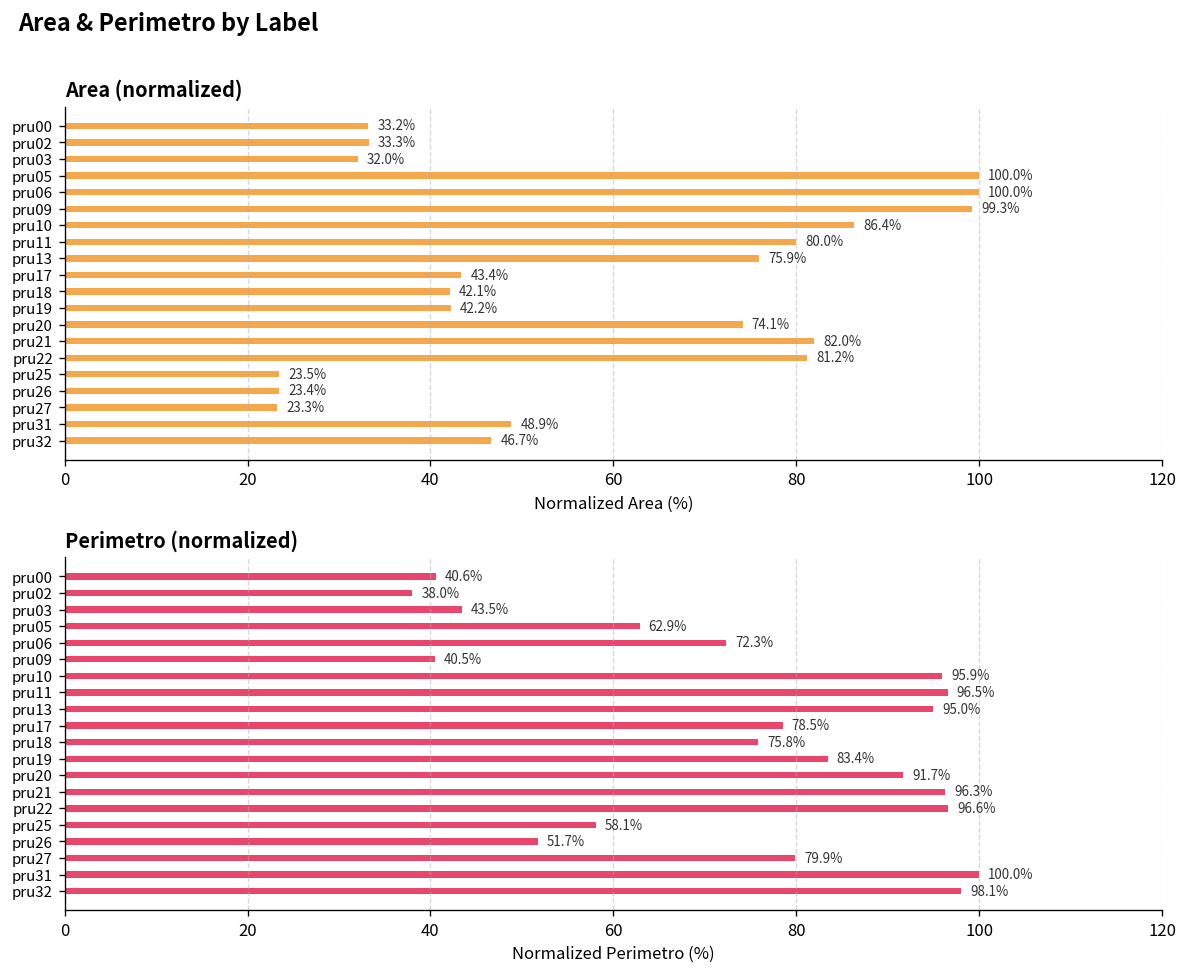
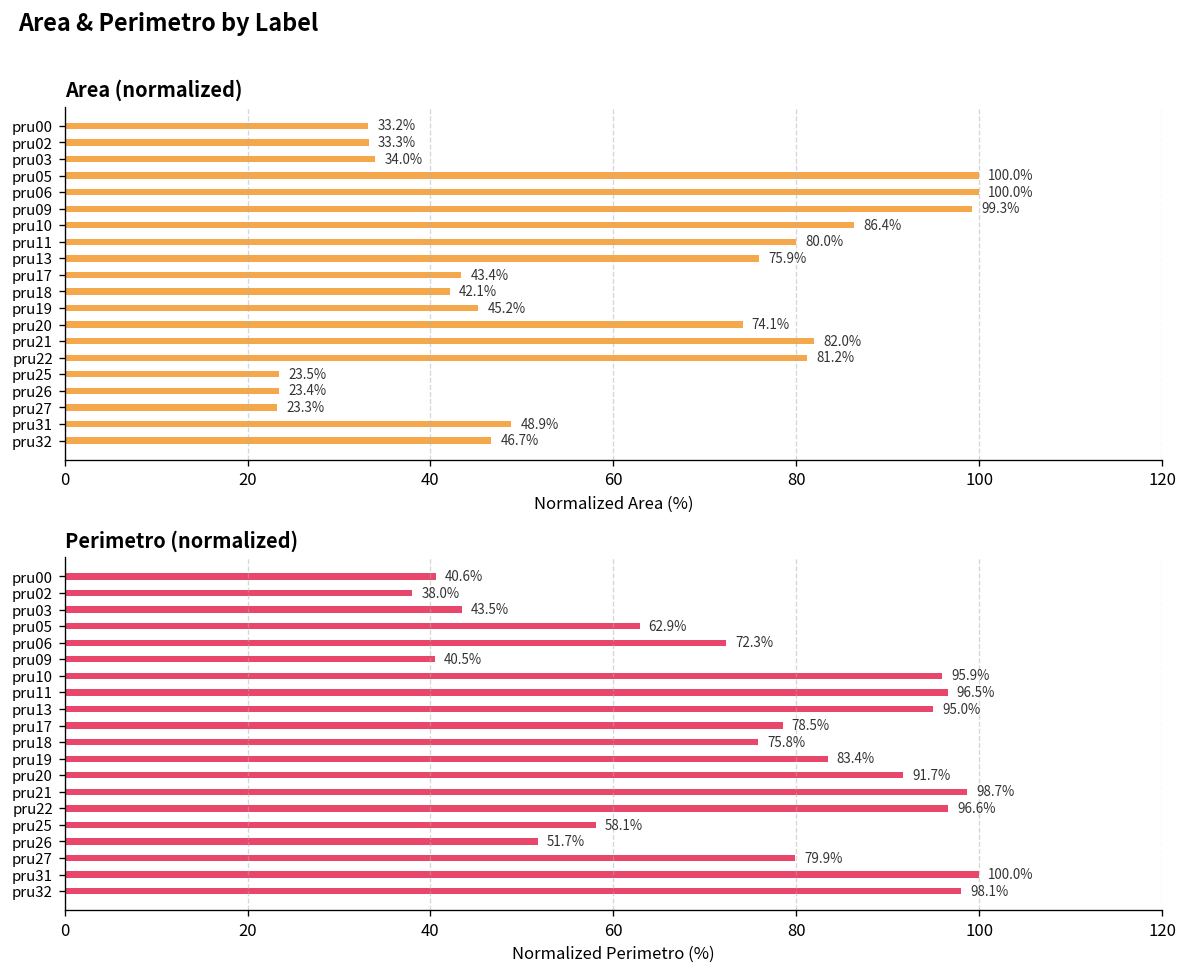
  {
    "Area (normalized)": {
      "pru00": "33.2%",
      "pru02": "33.3%",
-     "pru03": "32.0%",
+     "pru03": "34.0%",
      "pru05": "100.0%",
      "pru06": "100.0%",
      "pru09": "99.3%",
      "pru10": "86.4%",
      "pru11": "80.0%",
      "pru13": "75.9%",
      "pru17": "43.4%",
      "pru18": "42.1%",
-     "pru19": "42.2%",
+     "pru19": "45.2%",
      "pru20": "74.1%",
      "pru21": "82.0%",
      "pru22": "81.2%",
      "pru25": "23.5%",
      "pru26": "23.4%",
      "pru27": "23.3%",
      "pru31": "48.9%",
      "pru32": "46.7%"
    },
    "Perimetro (normalized)": {
      "pru00": "40.6%",
      "pru02": "38.0%",
      "pru03": "43.5%",
      "pru05": "62.9%",
      "pru06": "72.3%",
      "pru09": "40.5%",
      "pru10": "95.9%",
      "pru11": "96.5%",
      "pru13": "95.0%",
      "pru17": "78.5%",
      "pru18": "75.8%",
      "pru19": "83.4%",
      "pru20": "91.7%",
-     "pru21": "96.3%",
+     "pru21": "98.7%",
      "pru22": "96.6%",
      "pru25": "58.1%",
      "pru26": "51.7%",
      "pru27": "79.9%",
      "pru31": "100.0%",
      "pru32": "98.1%"
    }
  }
